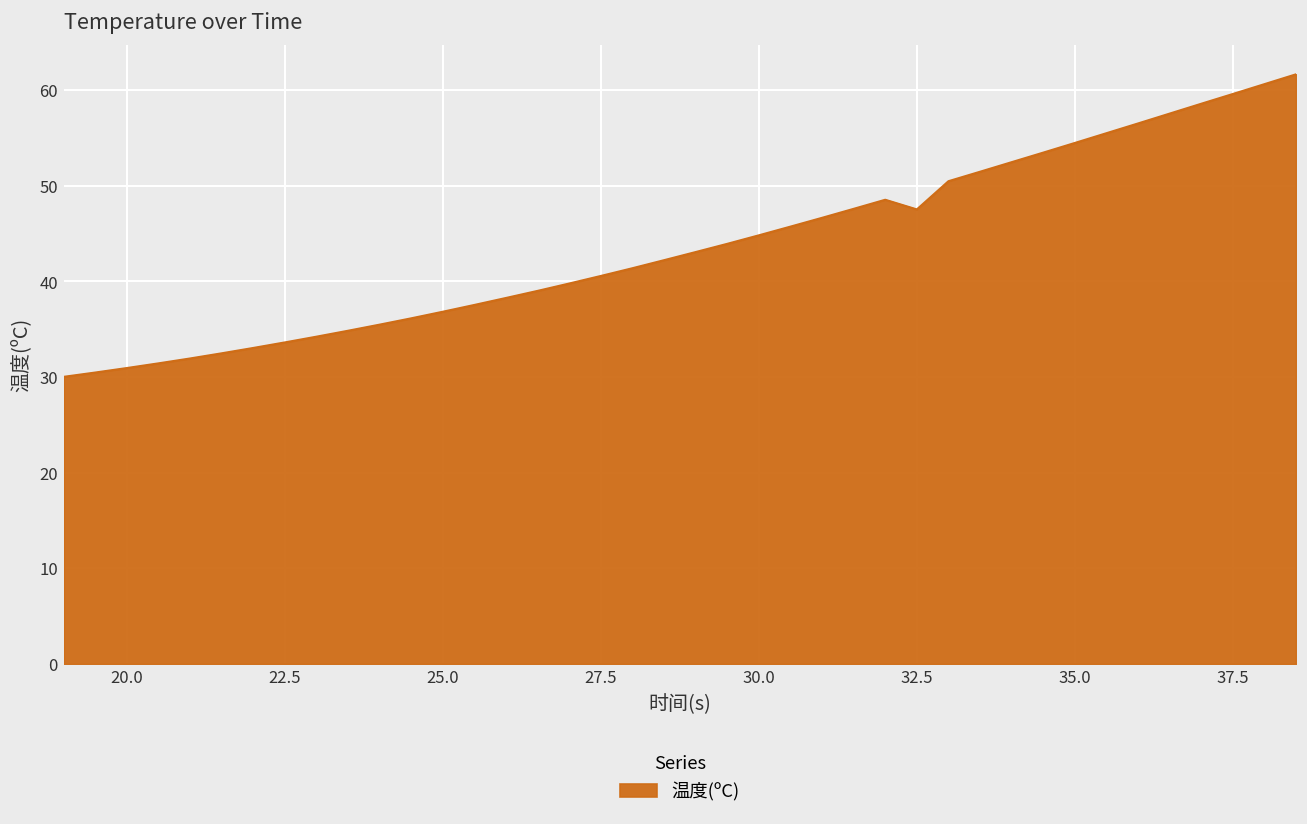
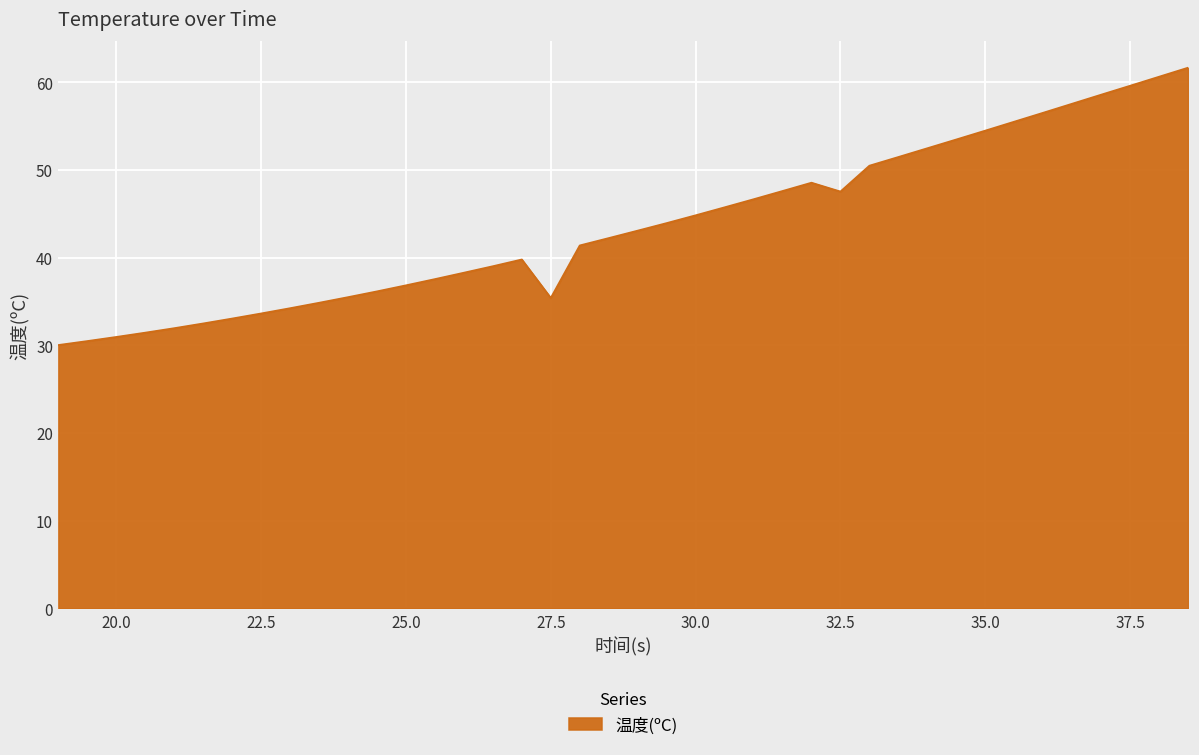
  {
    "20.0": 31,
    "22.5": 34,
    "25.0": 37,
-   "27.5": 41,
+   "27.5": 35,
    "30.0": 45,
    "32.5": 48,
    "35.0": 54,
    "37.5": 60
  }
